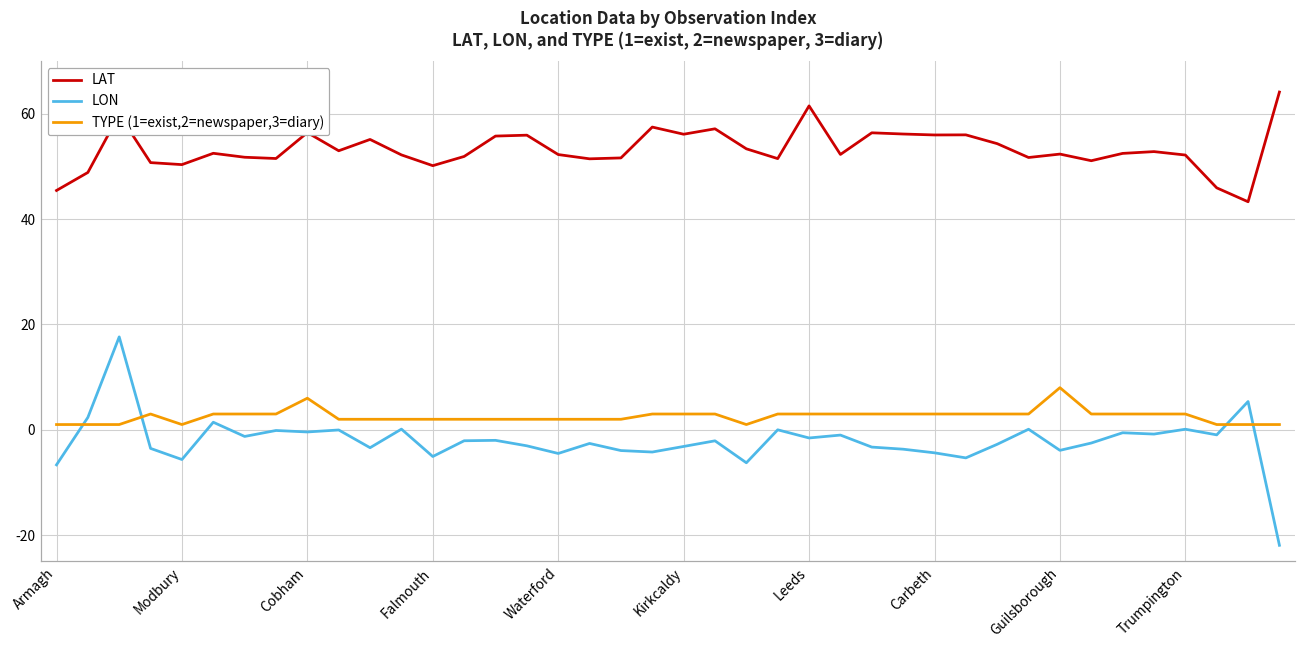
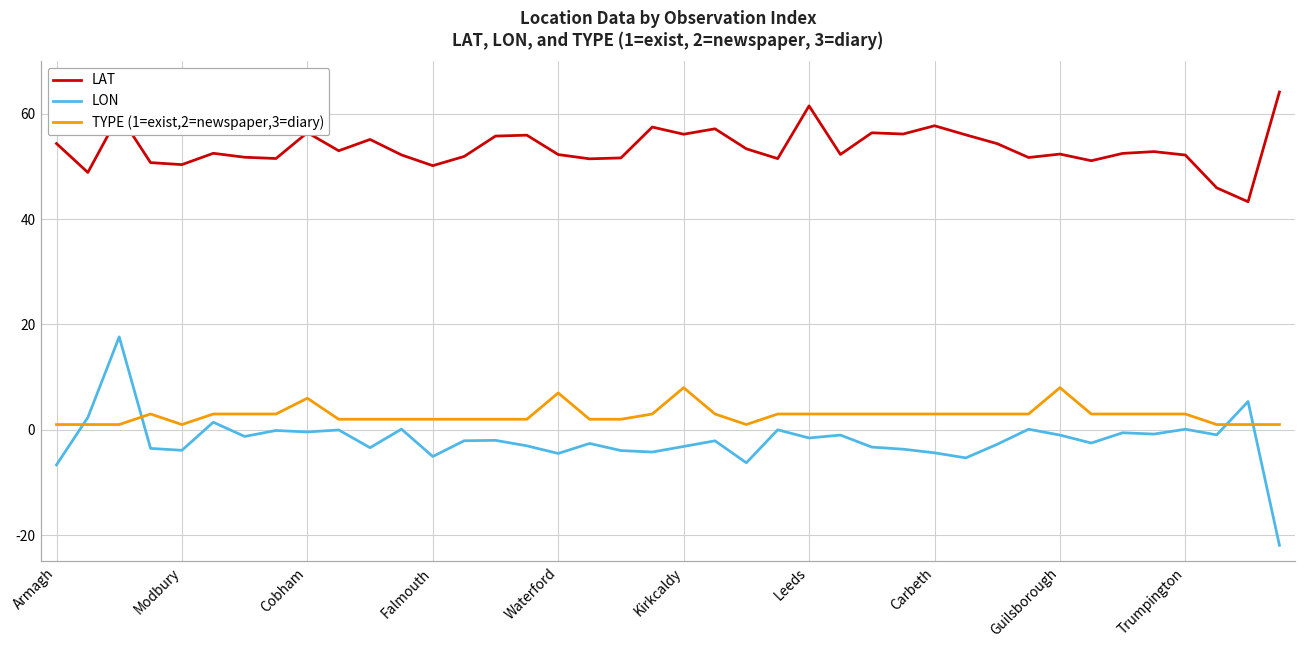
  {
    "LAT": {
-     "Armagh": 45,
+     "Armagh": 54,
      "Modbury": 50,
      "Falmouth": 50,
      "Waterford": 52,
      "Kirkcaldy": 56,
      "Leeds": 62,
-     "Carbeth": 56,
+     "Carbeth": 58,
      "Guilsborough": 52,
      "Trumpington": 52
    },
    "LON": {
      "Armagh": -7,
-     "Modbury": -6,
+     "Modbury": -4,
      "Cobham": 0,
      "Falmouth": -5,
      "Waterford": -4,
      "Kirkcaldy": -3,
      "Leeds": -2,
      "Carbeth": -4,
-     "Guilsborough": -4,
+     "Guilsborough": -1,
      "Trumpington": 0
    },
    "TYPE (1=exist,2=newspaper,3=diary)": {
      "Armagh": 1,
      "Modbury": 1,
      "Cobham": 6,
      "Falmouth": 2,
-     "Waterford": 2,
-     "Kirkcaldy": 3,
+     "Waterford": 7,
+     "Kirkcaldy": 8,
      "Leeds": 3,
      "Carbeth": 3,
      "Guilsborough": 8,
      "Trumpington": 3
    }
  }
